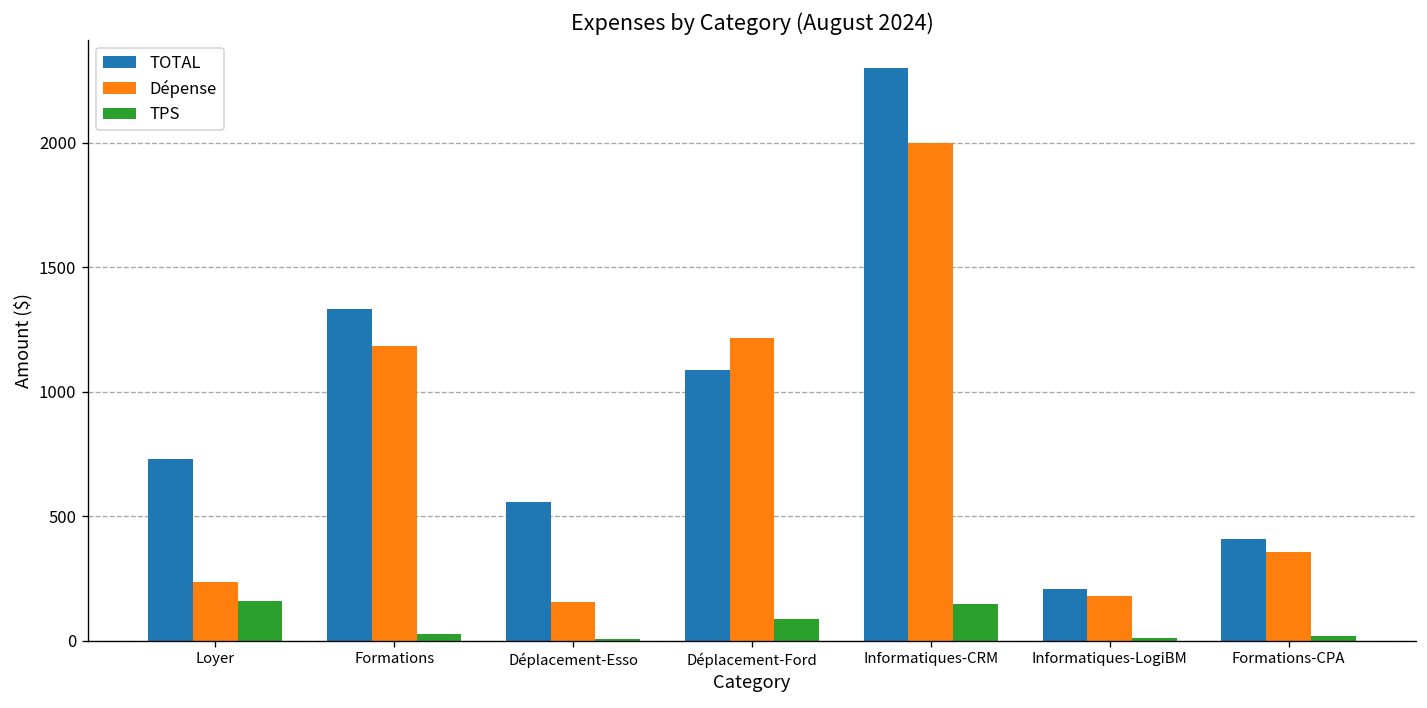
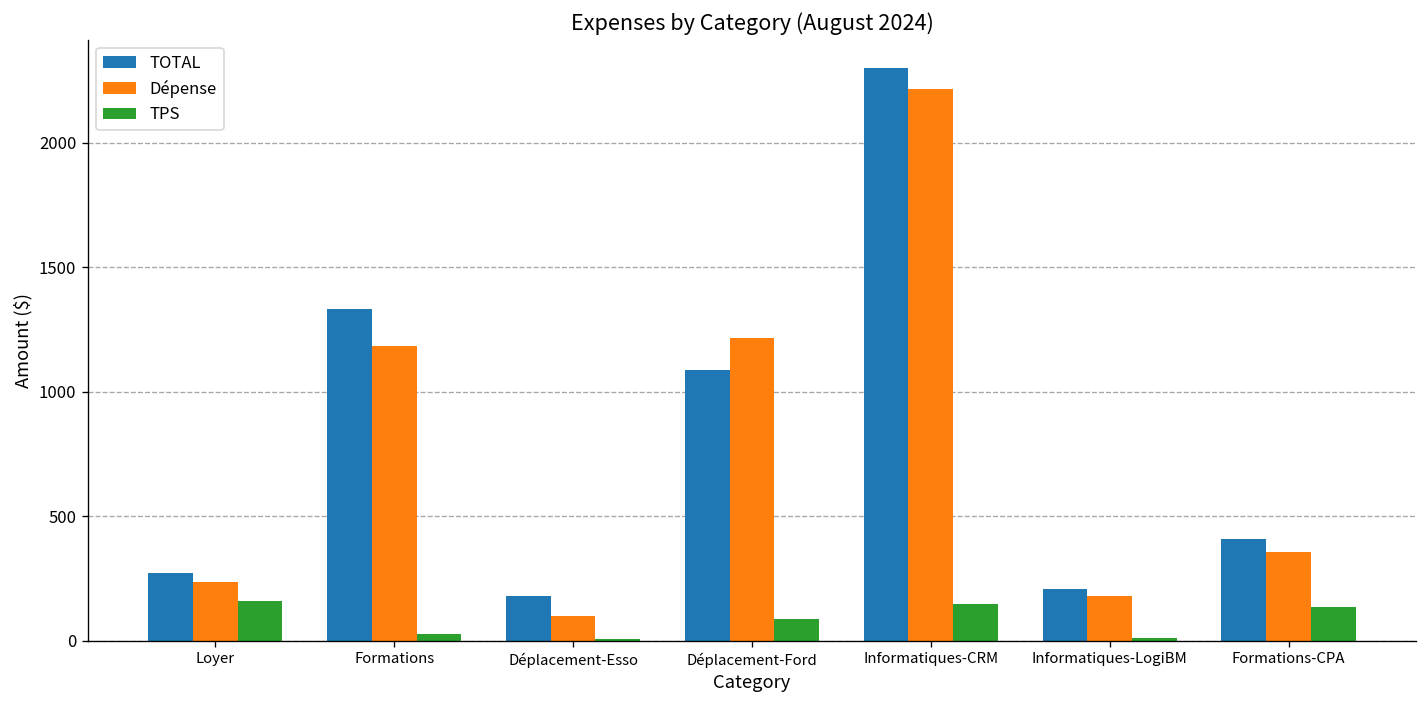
  {
    "TOTAL": {
-     "Loyer": 730,
+     "Loyer": 270,
      "Formations": 1330,
-     "Déplacement-Esso": 560,
+     "Déplacement-Esso": 180,
      "Déplacement-Ford": 1090,
      "Informatiques-CRM": 2300,
      "Informatiques-LogiBM": 210,
      "Formations-CPA": 410
    },
    "Dépense": {
      "Loyer": 240,
      "Formations": 1180,
-     "Déplacement-Esso": 160,
+     "Déplacement-Esso": 100,
      "Déplacement-Ford": 1220,
-     "Informatiques-CRM": 2000,
+     "Informatiques-CRM": 2220,
      "Informatiques-LogiBM": 180,
      "Formations-CPA": 360
    },
    "TPS": {
      "Loyer": 160,
      "Formations": 30,
      "Déplacement-Ford": 90,
      "Informatiques-CRM": 150,
-     "Formations-CPA": 20
+     "Formations-CPA": 140
    }
  }
